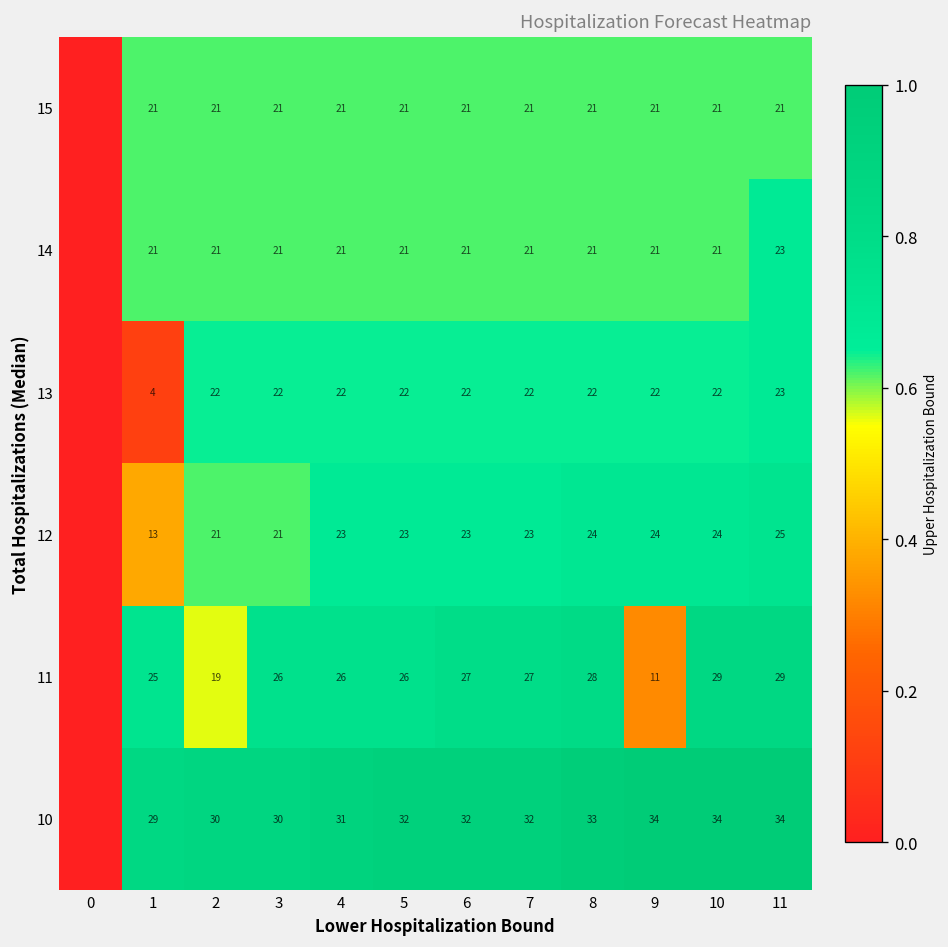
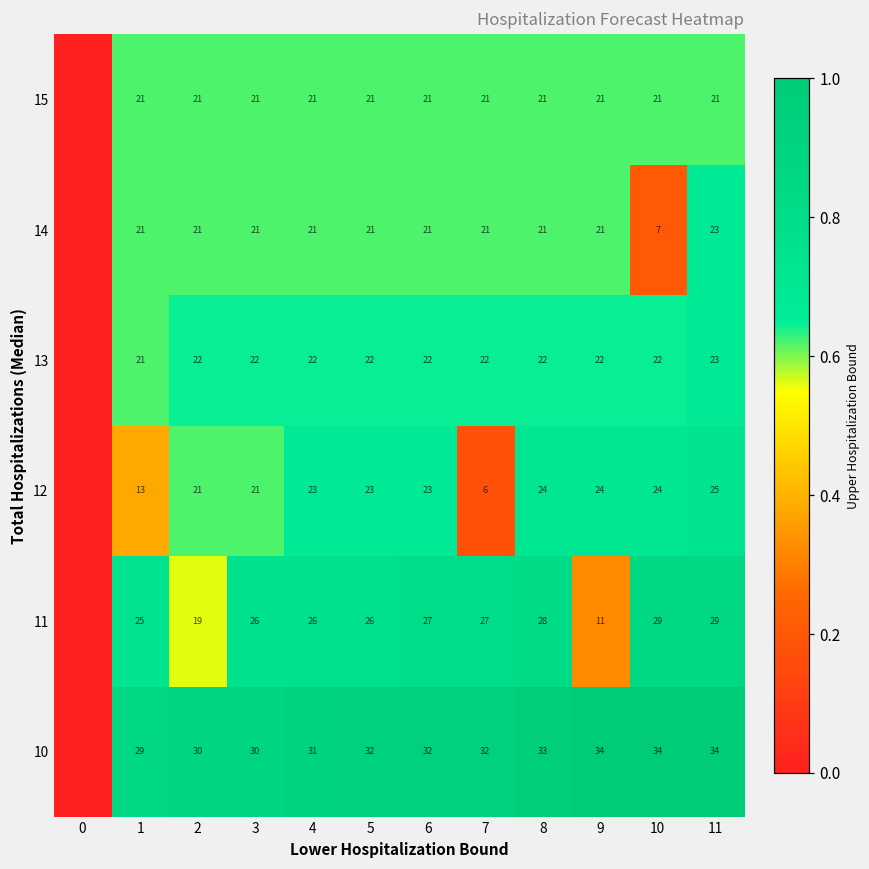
  {
    "15": {
      "1": 21,
      "2": 21,
      "3": 21,
      "4": 21,
      "5": 21,
      "6": 21,
      "7": 21,
      "8": 21,
      "9": 21,
      "10": 21,
      "11": 21
    },
    "14": {
      "1": 21,
      "2": 21,
      "3": 21,
      "4": 21,
      "5": 21,
      "6": 21,
      "7": 21,
      "8": 21,
      "9": 21,
-     "10": 21,
+     "10": 7,
      "11": 23
    },
    "13": {
-     "1": 4,
+     "1": 21,
      "2": 22,
      "3": 22,
      "4": 22,
      "5": 22,
      "6": 22,
      "7": 22,
      "8": 22,
      "9": 22,
      "10": 22,
      "11": 23
    },
    "12": {
      "1": 13,
      "2": 21,
      "3": 21,
      "4": 23,
      "5": 23,
      "6": 23,
-     "7": 23,
+     "7": 6,
      "8": 24,
      "9": 24,
      "10": 24,
      "11": 25
    },
    "11": {
      "1": 25,
      "2": 19,
      "3": 26,
      "4": 26,
      "5": 26,
      "6": 27,
      "7": 27,
      "8": 28,
      "9": 11,
      "10": 29,
      "11": 29
    },
    "10": {
      "1": 29,
      "2": 30,
      "3": 30,
      "4": 31,
      "5": 32,
      "6": 32,
      "7": 32,
      "8": 33,
      "9": 34,
      "10": 34,
      "11": 34
    }
  }
